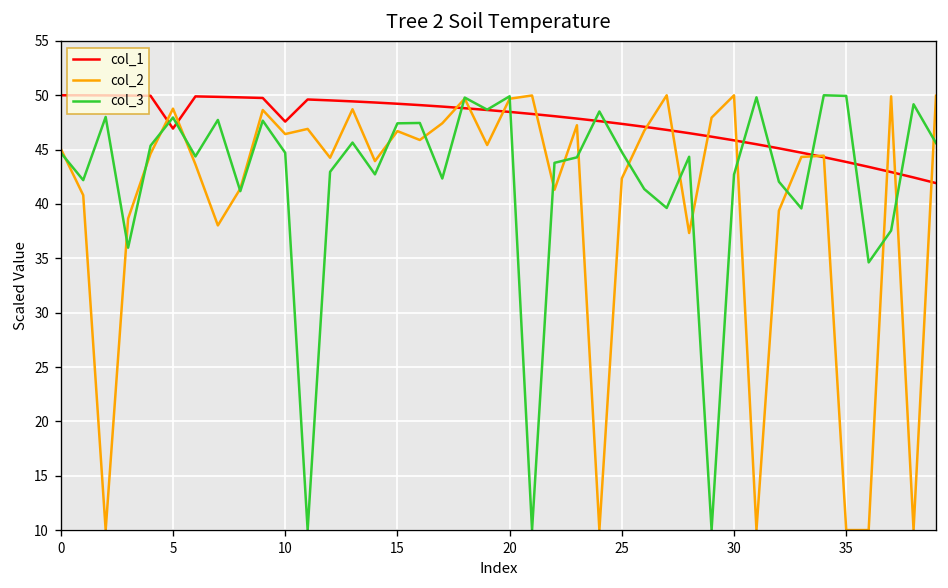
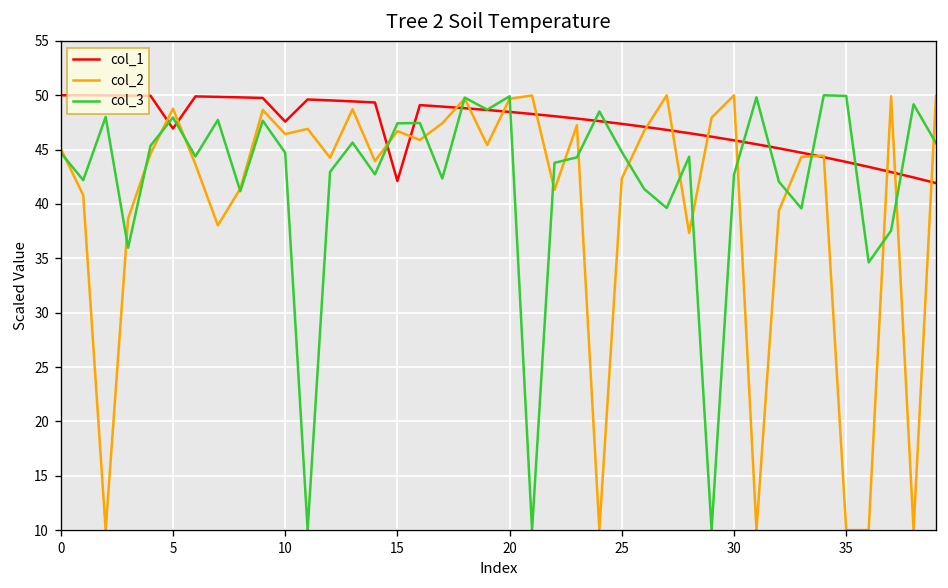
  {
    "col_1": {
      "0": 50,
      "5": 47,
      "10": 48,
-     "15": 49,
+     "15": 42,
      "20": 48,
      "25": 47,
      "30": 46,
      "35": 44
    },
    "col_2": {
      "0": 45,
      "5": 49,
      "10": 46,
      "15": 47,
      "25": 42,
      "30": 50,
      "35": 10
    },
    "col_3": {
      "0": 45,
      "5": 48,
      "10": 45,
      "15": 47,
      "25": 45,
      "30": 43,
      "35": 50
    }
  }
